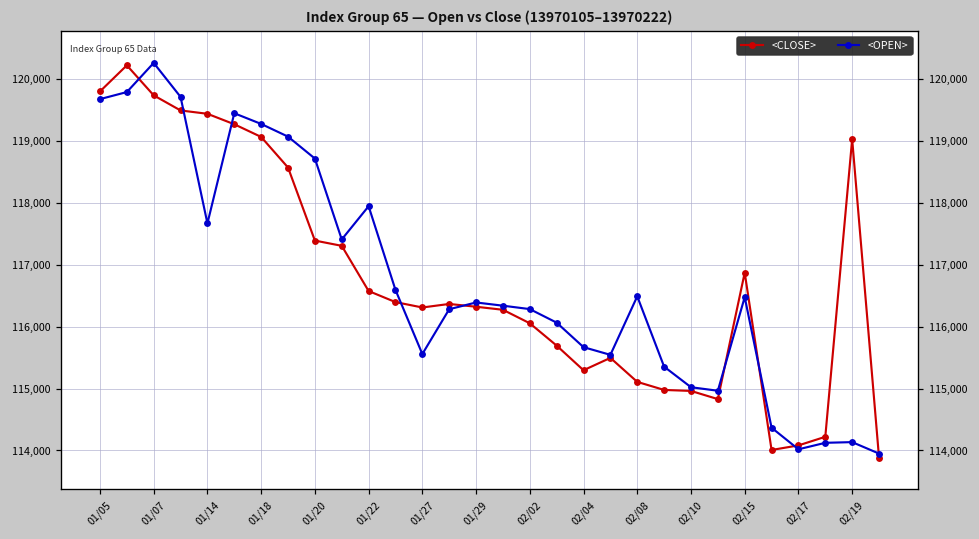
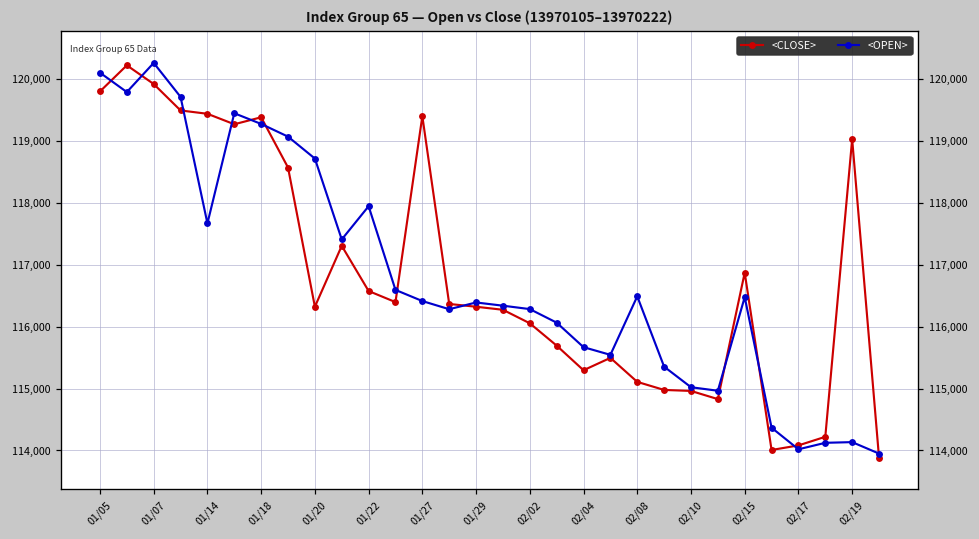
  {
    "<CLOSE>": {
      "01/05": "119,800",
-     "01/07": "119,700",
+     "01/07": "119,900",
      "01/14": "119,400",
-     "01/18": "119,100",
-     "01/20": "117,400",
+     "01/18": "119,400",
+     "01/20": "116,300",
      "01/22": "116,600",
-     "01/27": "116,300",
+     "01/27": "119,400",
      "01/29": "116,300",
      "02/02": "116,100",
      "02/04": "115,300",
      "02/08": "115,100",
      "02/10": "115,000",
      "02/15": "116,900",
      "02/17": "114,100",
      "02/19": "119,000"
    },
    "<OPEN>": {
-     "01/05": "119,700",
+     "01/05": "120,100",
      "01/14": "117,700",
      "01/18": "119,300",
      "01/20": "118,700",
      "01/22": "117,900",
-     "01/27": "115,600",
+     "01/27": "116,400",
      "01/29": "116,400",
      "02/02": "116,300",
      "02/04": "115,700",
      "02/08": "116,500",
      "02/10": "115,000",
      "02/15": "116,500",
      "02/17": "114,000",
      "02/19": "114,100"
    }
  }
